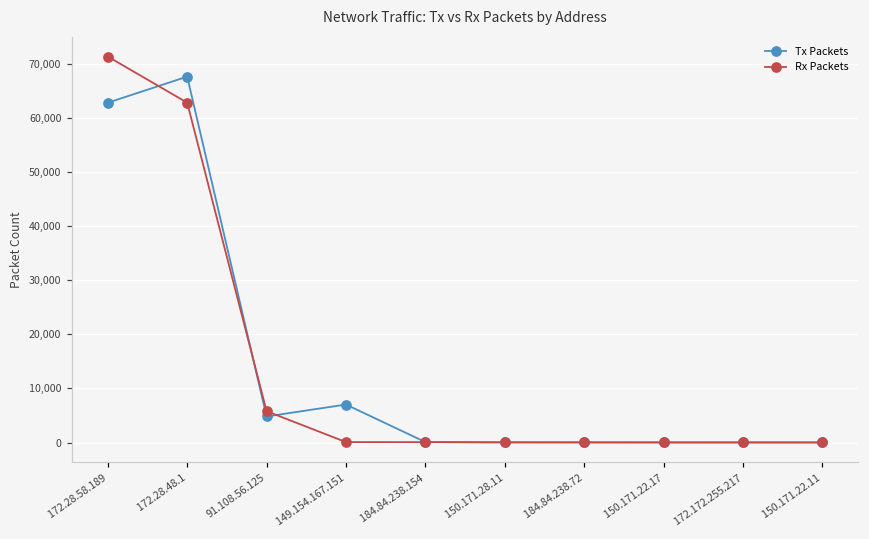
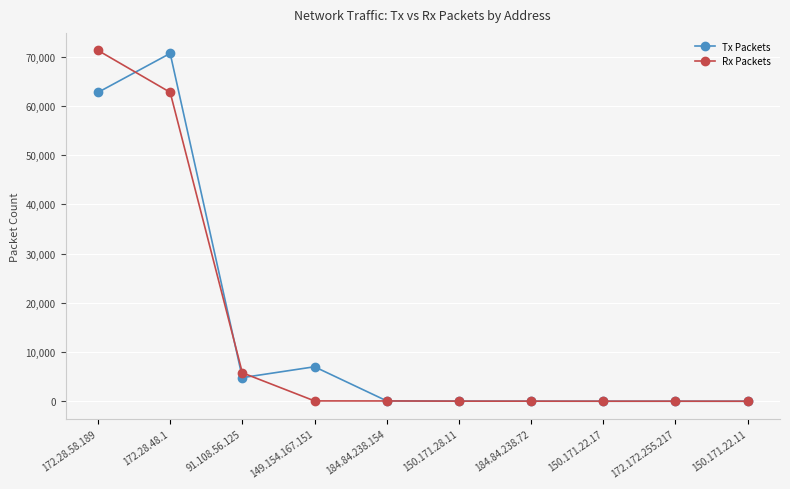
  {
    "Tx Packets": {
      "172.28.58.189": "63,000",
-     "172.28.48.1": "68,000",
+     "172.28.48.1": "71,000",
      "91.108.56.125": "5,000",
      "149.154.167.151": "7,000"
    },
    "Rx Packets": {
      "172.28.58.189": "71,000",
      "172.28.48.1": "63,000",
      "91.108.56.125": "6,000",
      "149.154.167.151": "0"
    }
  }
